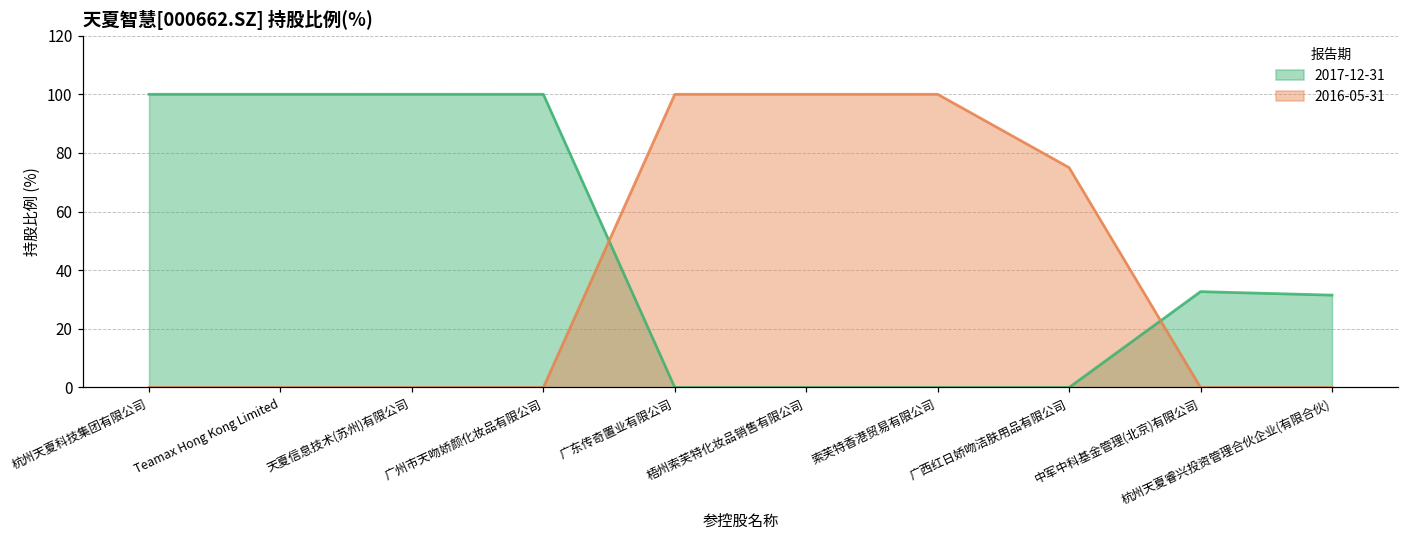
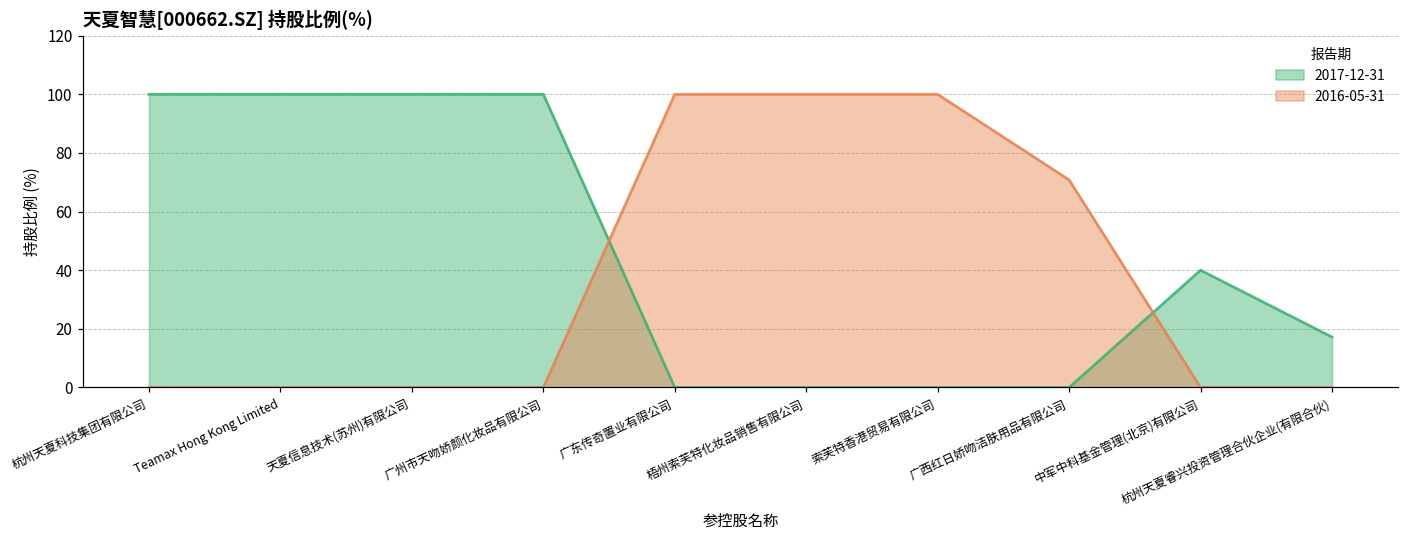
  {
    "2017-12-31": {
      "杭州天夏科技集团有限公司": 100,
      "Teamax Hong Kong Limited": 100,
      "天夏信息技术(苏州)有限公司": 100,
      "广州市天吻娇颜化妆品有限公司": 100,
      "广东传奇置业有限公司": 0,
      "梧州索芙特化妆品销售有限公司": 0,
      "索芙特香港贸易有限公司": 0,
      "广西红日娇吻洁肤用品有限公司": 0,
-     "中军中科基金管理(北京)有限公司": 33,
-     "杭州天夏睿兴投资管理合伙企业(有限合伙)": 32
+     "中军中科基金管理(北京)有限公司": 40,
+     "杭州天夏睿兴投资管理合伙企业(有限合伙)": 17
    },
    "2016-05-31": {
      "杭州天夏科技集团有限公司": 0,
      "Teamax Hong Kong Limited": 0,
      "天夏信息技术(苏州)有限公司": 0,
      "广州市天吻娇颜化妆品有限公司": 0,
      "广东传奇置业有限公司": 100,
      "梧州索芙特化妆品销售有限公司": 100,
      "索芙特香港贸易有限公司": 100,
-     "广西红日娇吻洁肤用品有限公司": 75,
+     "广西红日娇吻洁肤用品有限公司": 71,
      "中军中科基金管理(北京)有限公司": 0,
      "杭州天夏睿兴投资管理合伙企业(有限合伙)": 0
    }
  }
